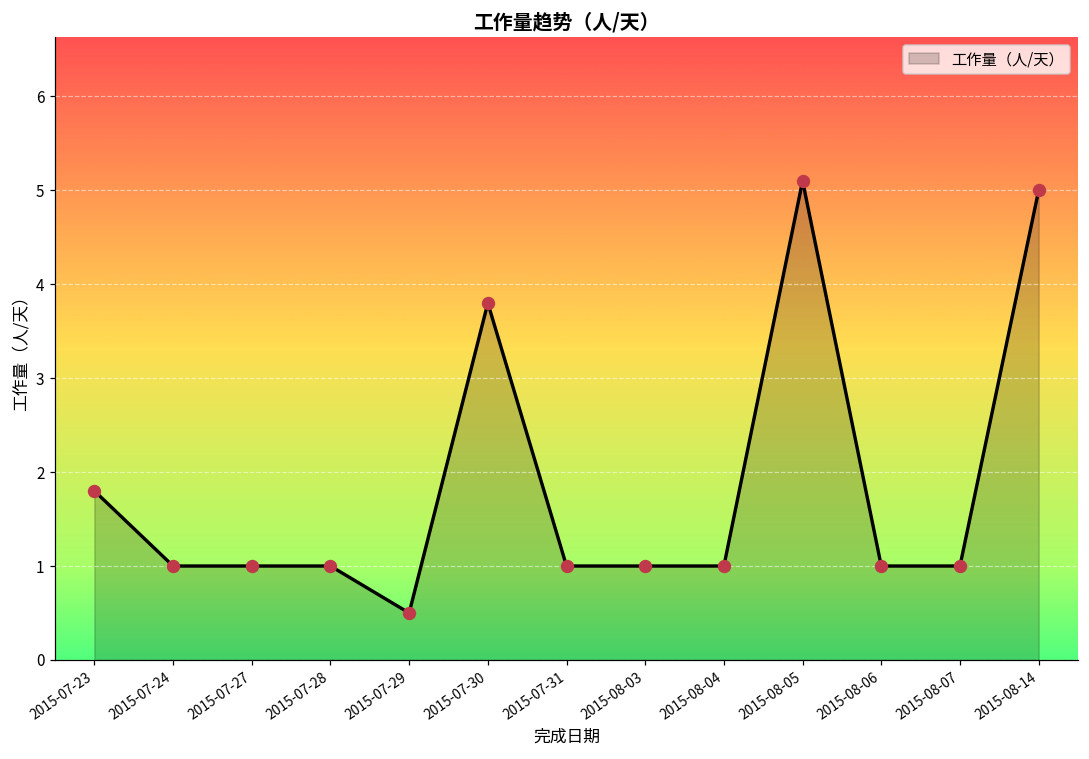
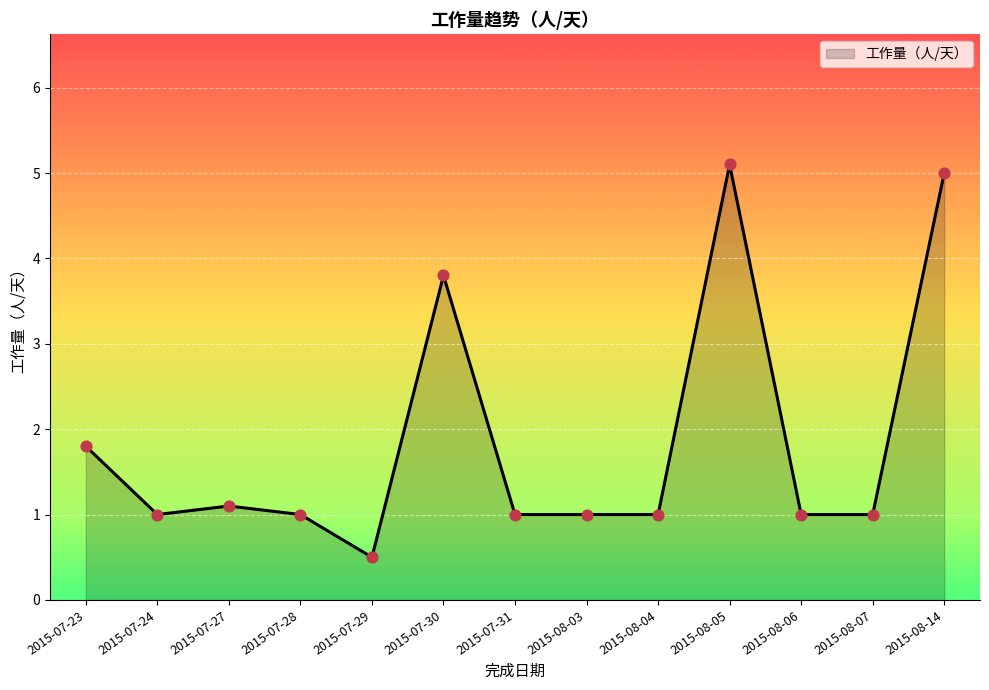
  {
    "2015-07-23": 1.8,
    "2015-07-24": 1.0,
-   "2015-07-27": 1.0,
+   "2015-07-27": 1.1,
    "2015-07-28": 1.0,
    "2015-07-29": 0.5,
    "2015-07-30": 3.8,
    "2015-07-31": 1.0,
    "2015-08-03": 1.0,
    "2015-08-04": 1.0,
    "2015-08-05": 5.1,
    "2015-08-06": 1.0,
    "2015-08-07": 1.0,
    "2015-08-14": 5.0
  }
